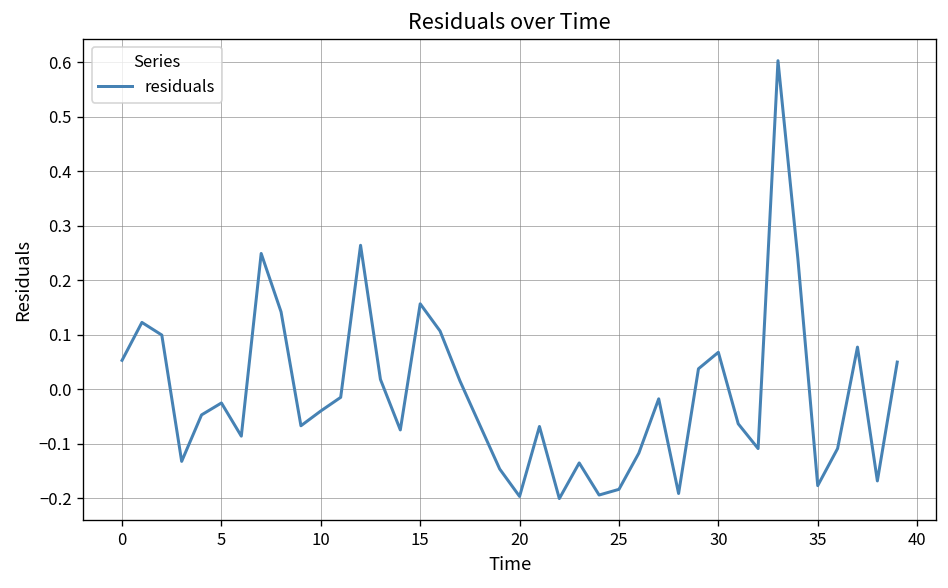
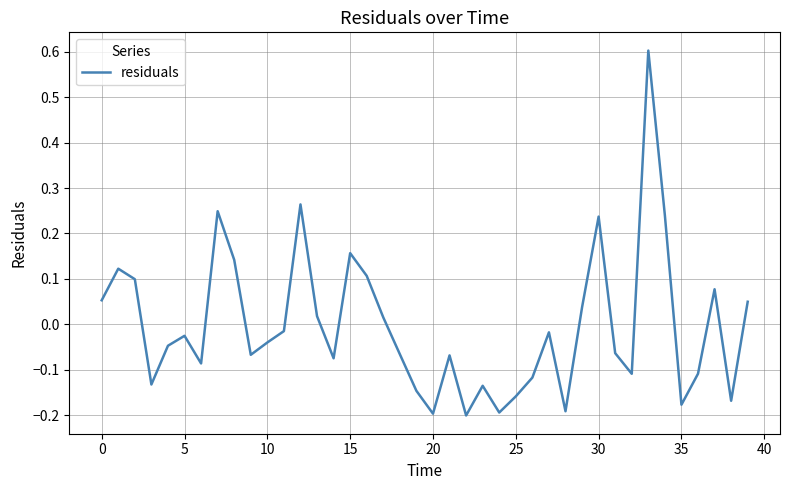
  {
    "0": 0.05,
    "5": -0.03,
    "10": -0.04,
    "15": 0.16,
    "20": -0.20,
-   "25": -0.18,
-   "30": 0.07,
+   "25": -0.16,
+   "30": 0.24,
    "35": -0.18
  }
